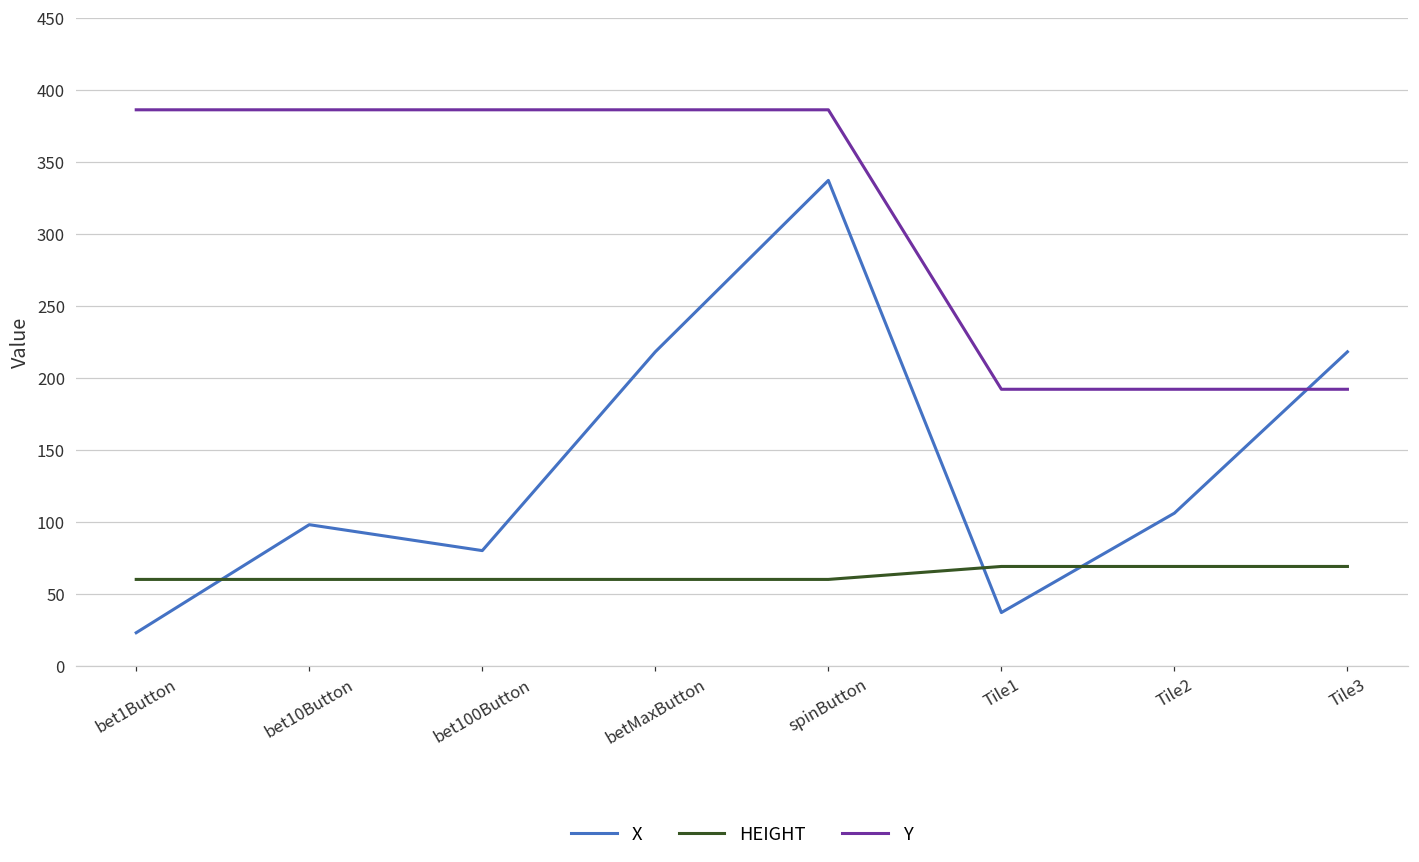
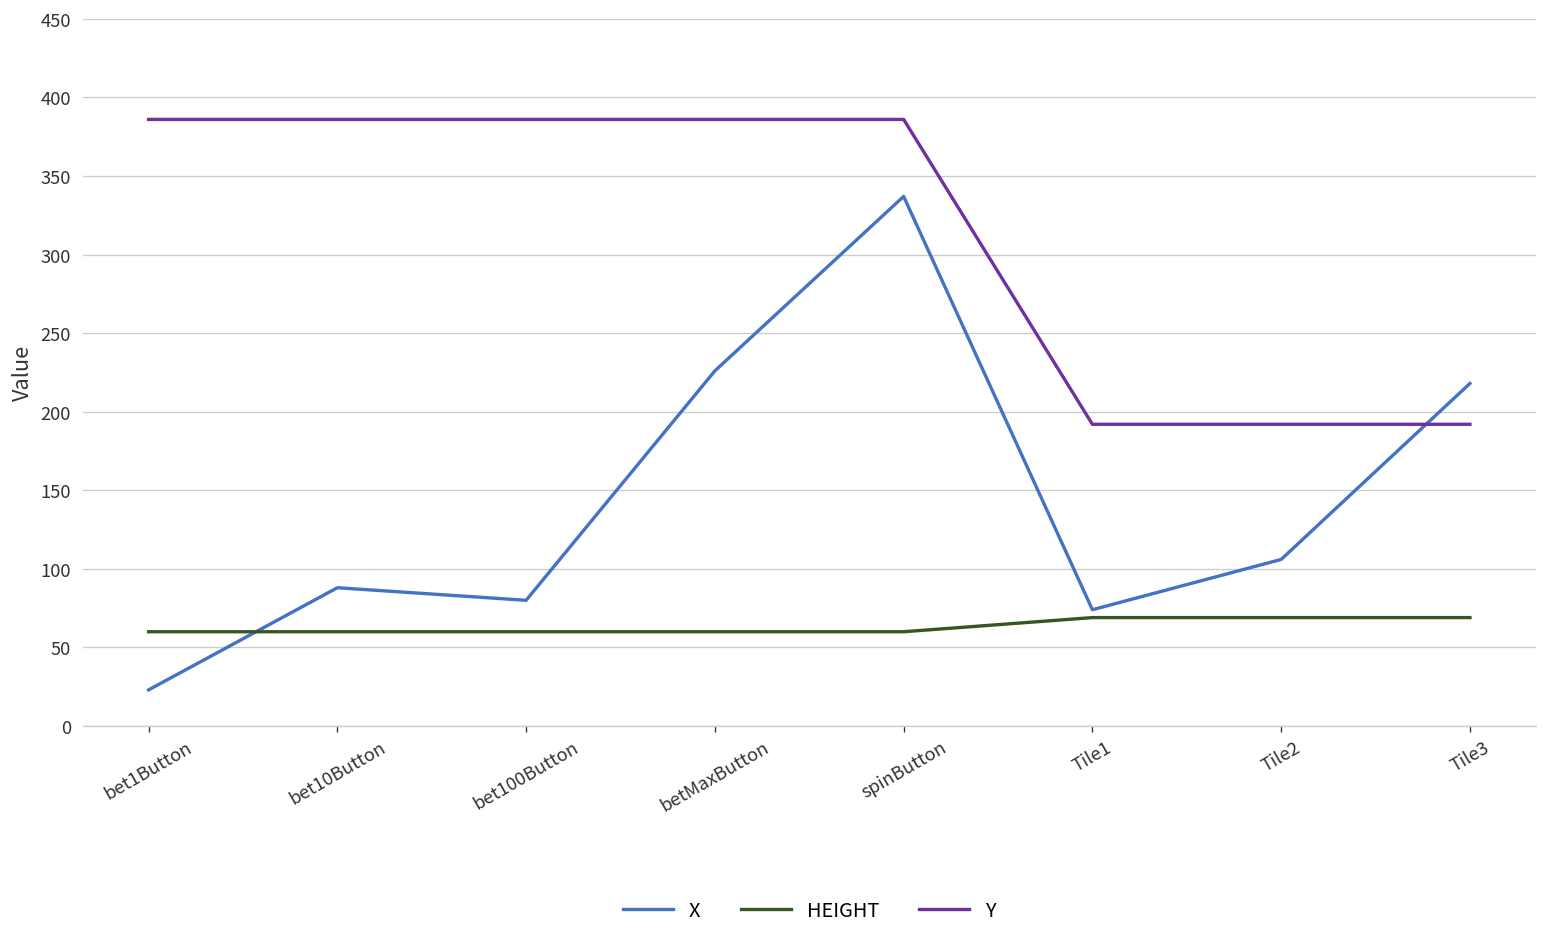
  {
    "X": {
      "bet1Button": 23,
-     "bet10Button": 98,
+     "bet10Button": 88,
      "bet100Button": 80,
-     "betMaxButton": 218,
+     "betMaxButton": 226,
      "spinButton": 337,
-     "Tile1": 37,
+     "Tile1": 74,
      "Tile2": 106,
      "Tile3": 218
    },
    "HEIGHT": {
      "bet1Button": 60,
      "bet10Button": 60,
      "bet100Button": 60,
      "betMaxButton": 60,
      "spinButton": 60,
      "Tile1": 69,
      "Tile2": 69,
      "Tile3": 69
    },
    "Y": {
      "bet1Button": 386,
      "bet10Button": 386,
      "bet100Button": 386,
      "betMaxButton": 386,
      "spinButton": 386,
      "Tile1": 192,
      "Tile2": 192,
      "Tile3": 192
    }
  }
